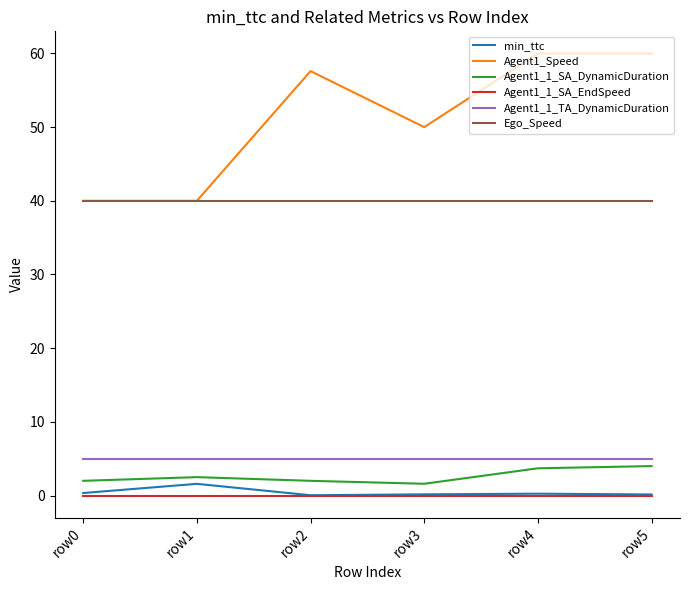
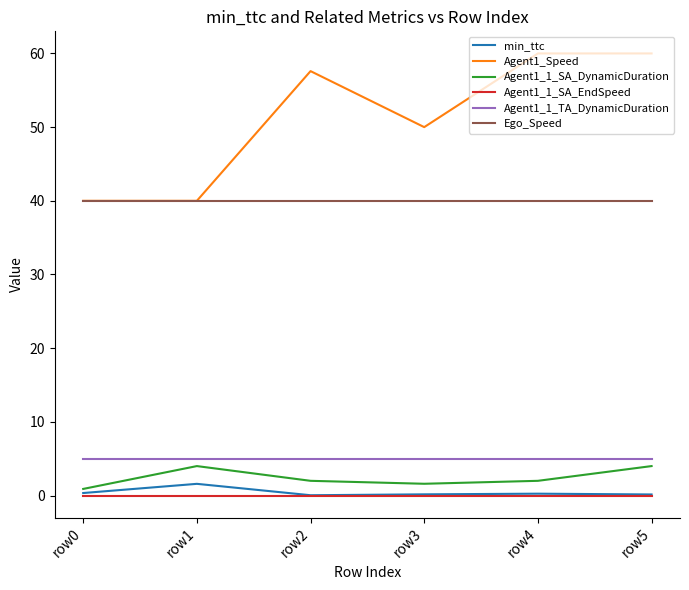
  {
    "min_ttc": {
      "row0": 0,
      "row1": 2
    },
    "Agent1_Speed": {
      "row2": 58,
      "row3": 50
    },
    "Agent1_1_SA_DynamicDuration": {
-     "row0": 2,
-     "row1": 3,
+     "row0": 1,
+     "row1": 4,
      "row2": 2,
      "row3": 2,
-     "row4": 4,
+     "row4": 2,
      "row5": 4
    },
    "Agent1_1_SA_EndSpeed": {
      "row0": 0,
      "row1": 0
    },
    "Agent1_1_TA_DynamicDuration": {
      "row0": 5,
      "row1": 5,
      "row2": 5,
      "row3": 5,
      "row4": 5,
      "row5": 5
    },
    "Ego_Speed": {
      "row2": 40,
      "row3": 40,
      "row4": 40,
      "row5": 40
    }
  }
